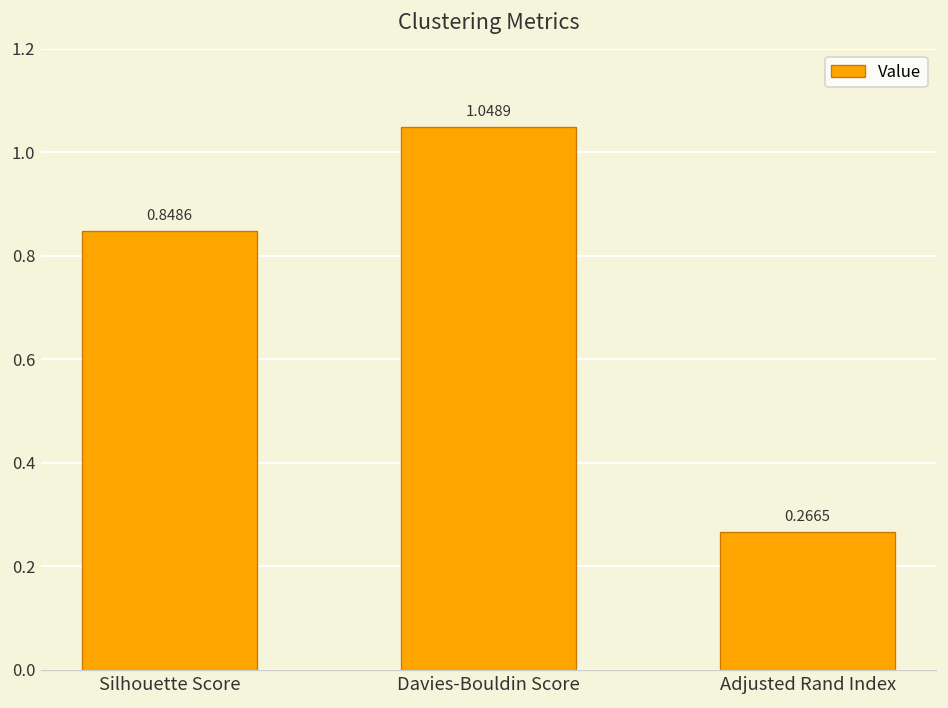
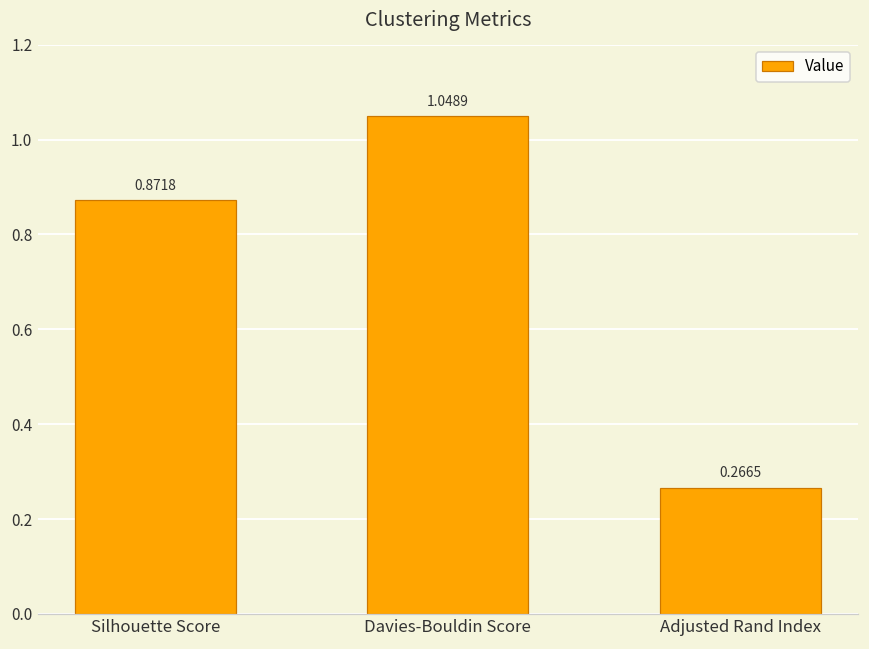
  {
-   "Silhouette Score": 0.8486,
+   "Silhouette Score": 0.8718,
    "Davies-Bouldin Score": 1.0489,
    "Adjusted Rand Index": 0.2665
  }
